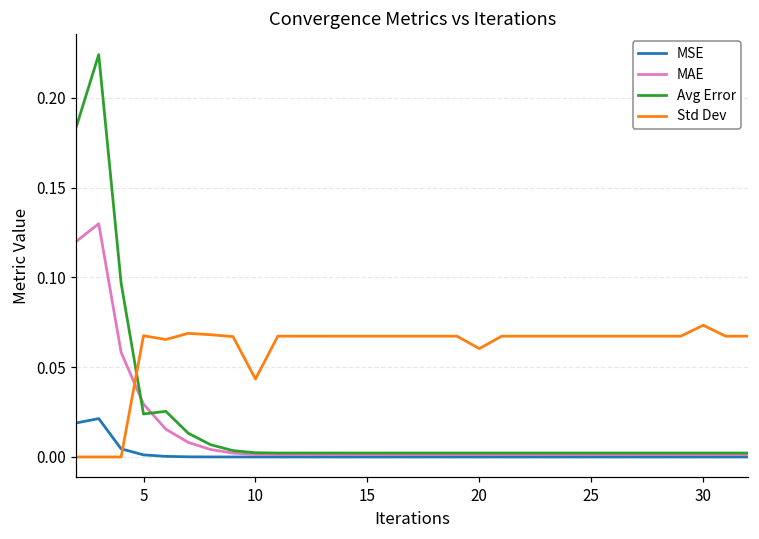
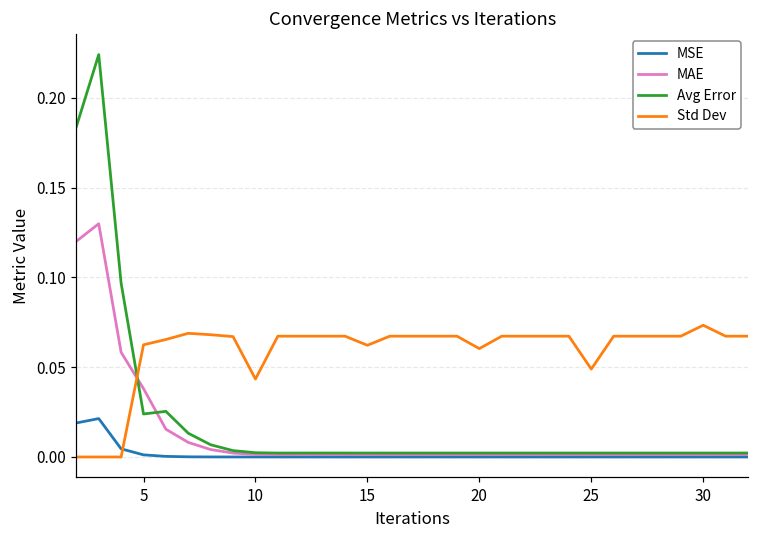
  {
    "MSE": {
      "5": 0.001
    },
    "MAE": {
-     "5": 0.029
+     "5": 0.038
    },
    "Avg Error": {
      "5": 0.024
    },
    "Std Dev": {
-     "5": 0.068,
+     "5": 0.062,
      "10": 0.043,
-     "15": 0.067,
+     "15": 0.062,
      "20": 0.060,
-     "25": 0.067,
+     "25": 0.049,
      "30": 0.073
    }
  }
